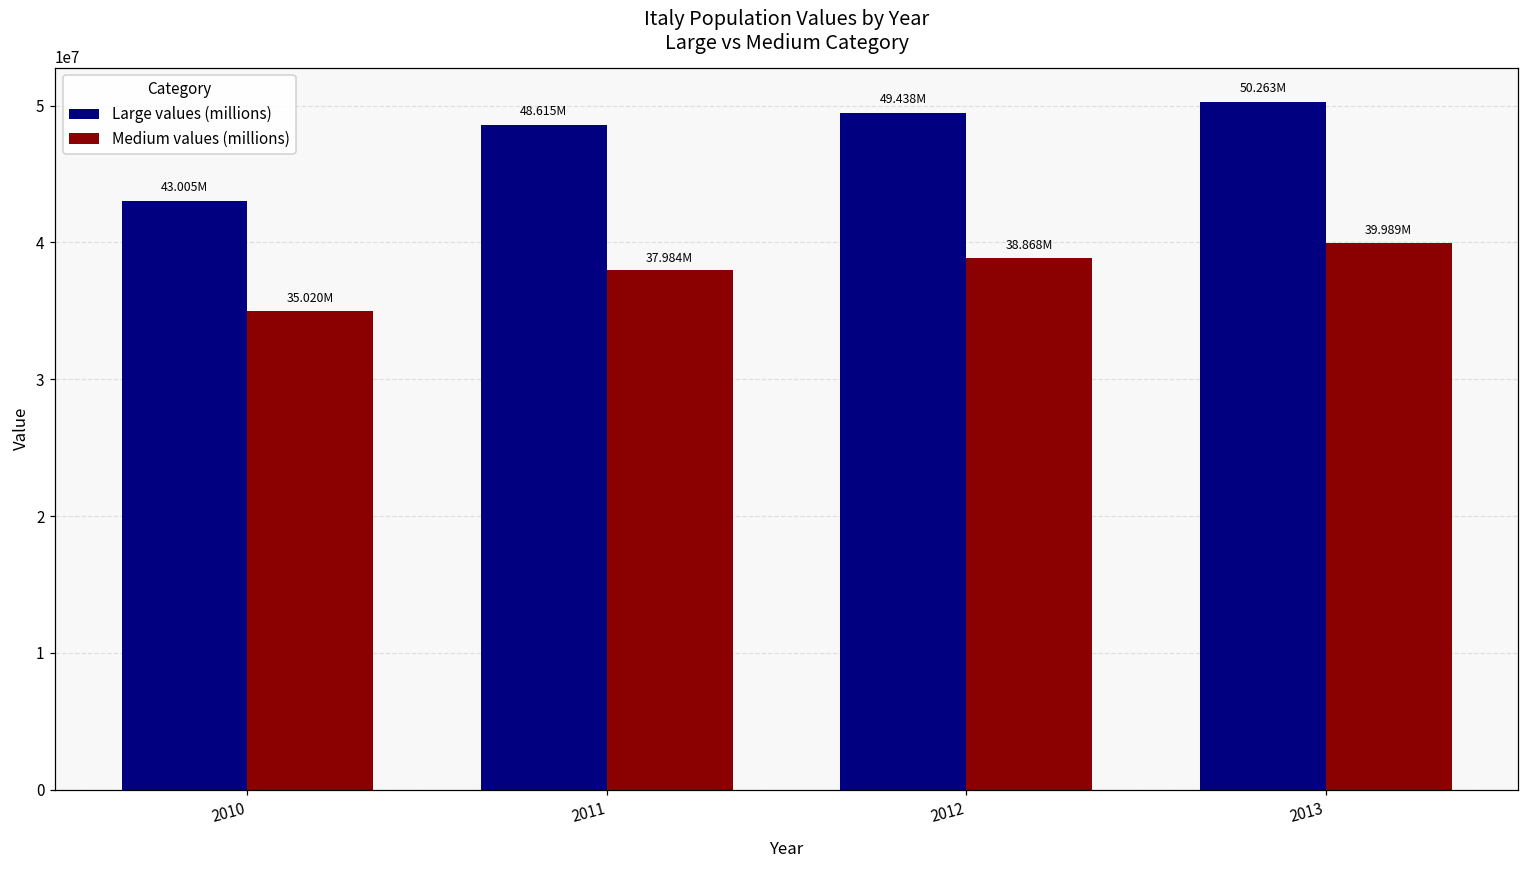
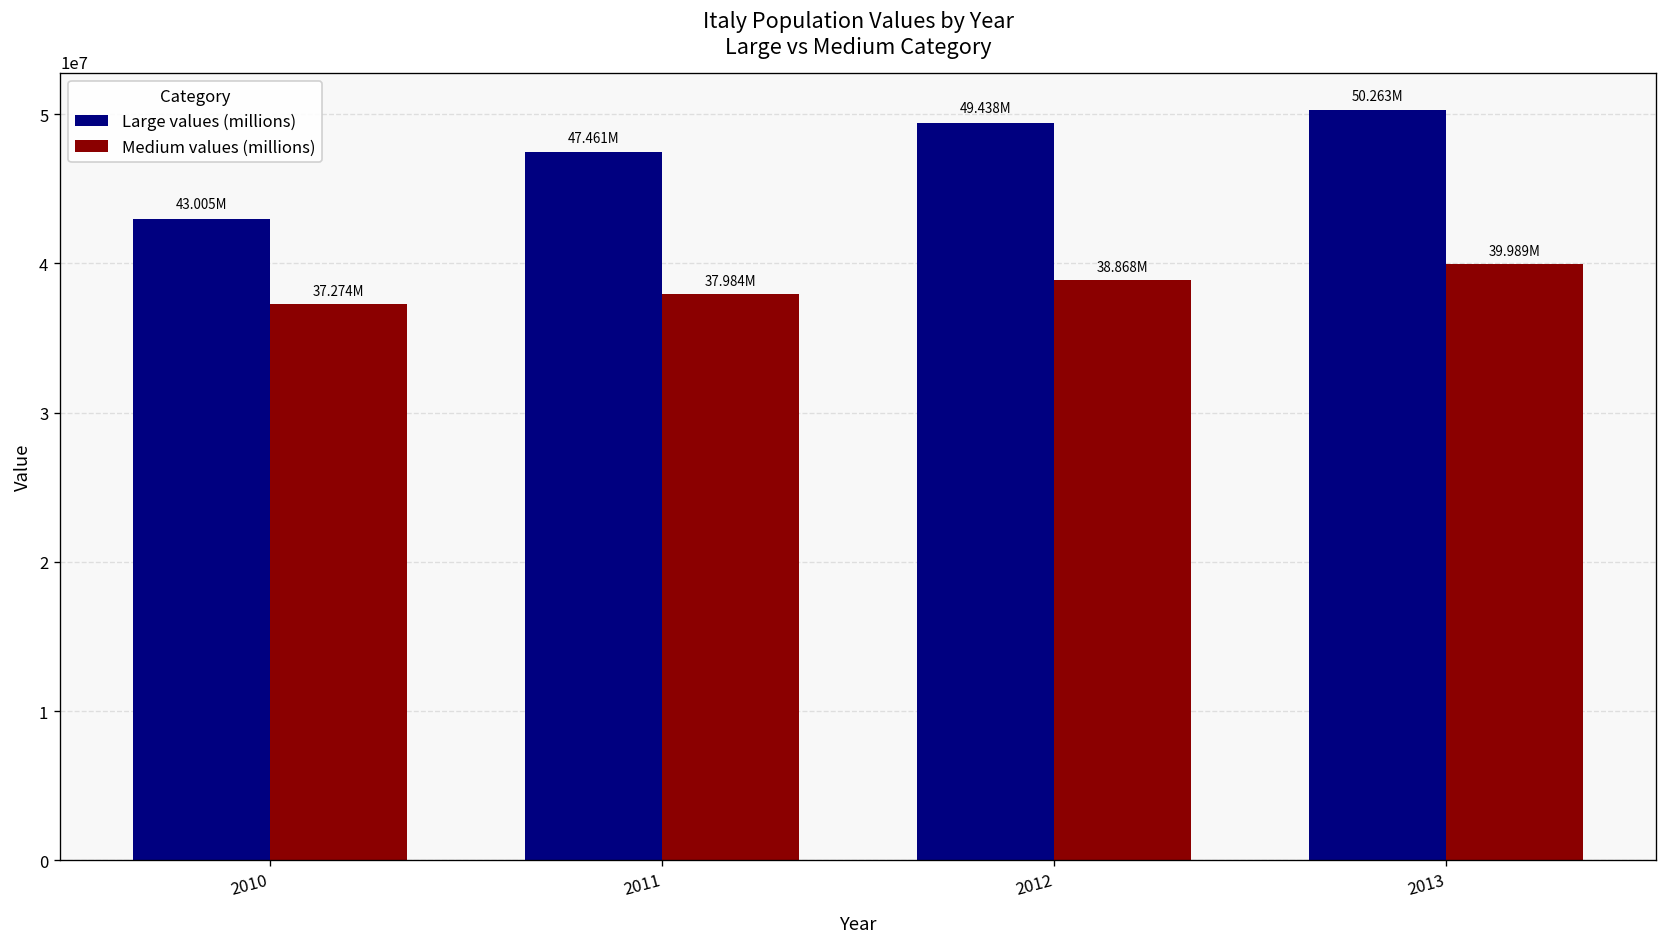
  {
    "Large values (millions)": {
      "2010": "43.005M",
-     "2011": "48.615M",
+     "2011": "47.461M",
      "2012": "49.438M",
      "2013": "50.263M"
    },
    "Medium values (millions)": {
-     "2010": "35.020M",
+     "2010": "37.274M",
      "2011": "37.984M",
      "2012": "38.868M",
      "2013": "39.989M"
    }
  }
